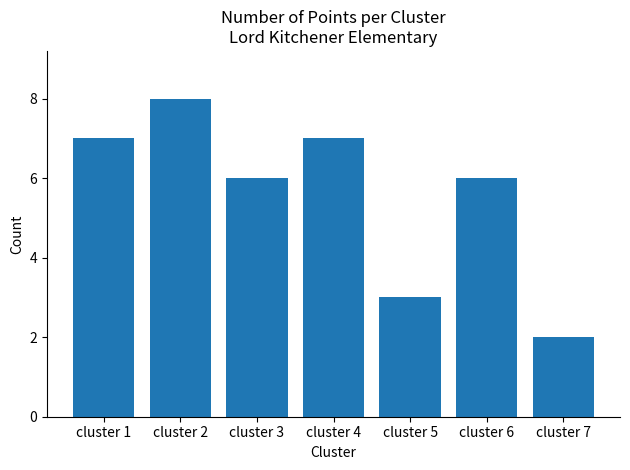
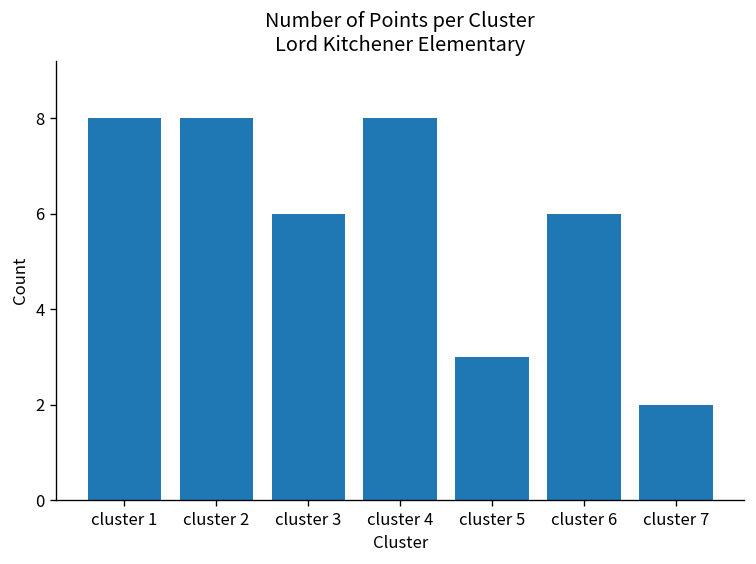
  {
-   "cluster 1": 7,
+   "cluster 1": 8,
    "cluster 2": 8,
    "cluster 3": 6,
-   "cluster 4": 7,
+   "cluster 4": 8,
    "cluster 5": 3,
    "cluster 6": 6,
    "cluster 7": 2
  }
